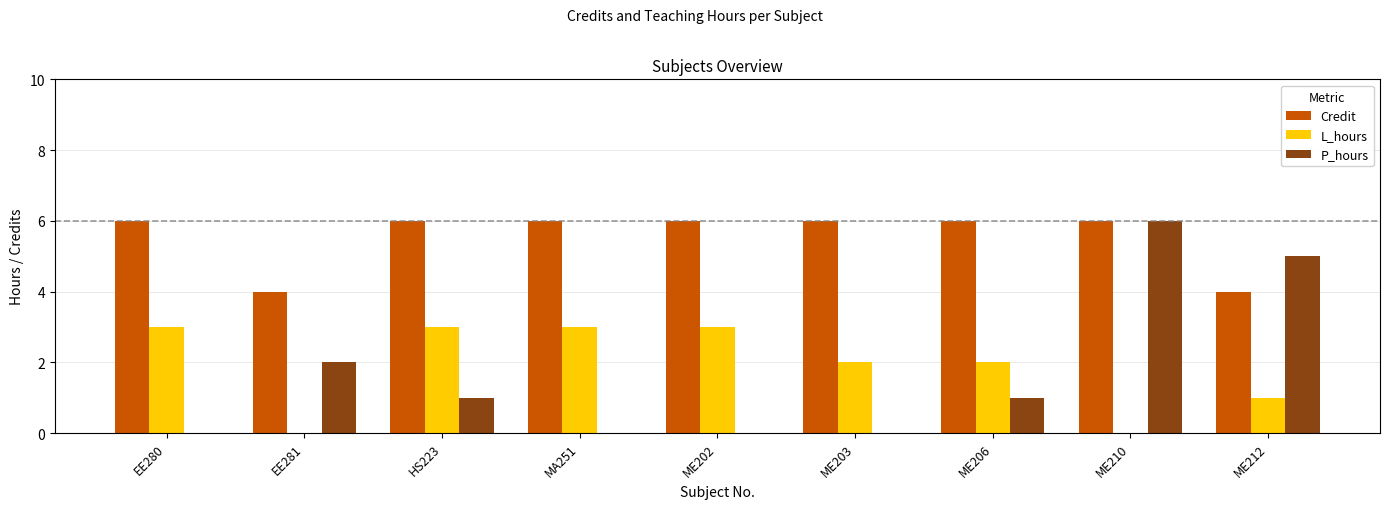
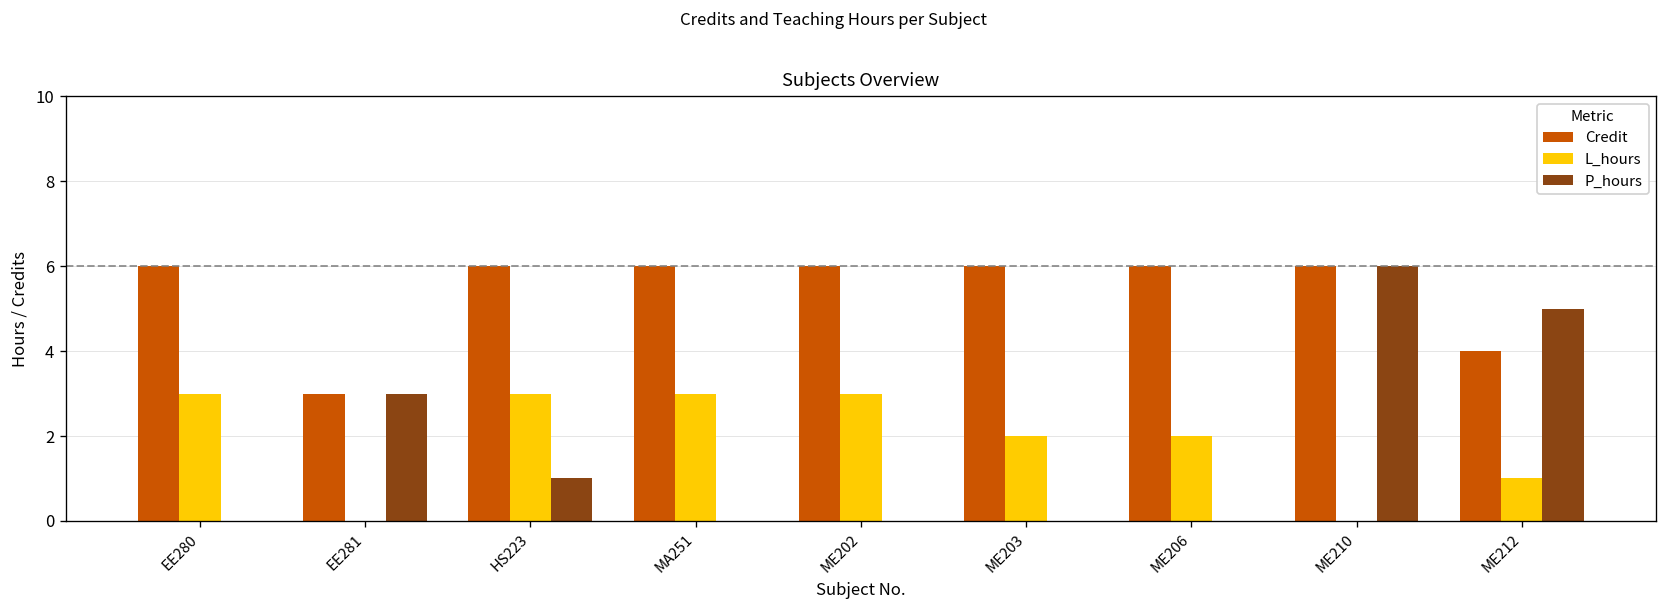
  {
    "Credit": {
      "EE280": 6,
-     "EE281": 4,
+     "EE281": 3,
      "HS223": 6,
      "MA251": 6,
      "ME202": 6,
      "ME203": 6,
      "ME206": 6,
      "ME210": 6,
      "ME212": 4
    },
    "L_hours": {
      "EE280": 3,
      "EE281": 0,
      "HS223": 3,
      "MA251": 3,
      "ME202": 3,
      "ME203": 2,
      "ME206": 2,
      "ME210": 0,
      "ME212": 1
    },
    "P_hours": {
      "EE280": 0,
-     "EE281": 2,
+     "EE281": 3,
      "HS223": 1,
      "MA251": 0,
      "ME202": 0,
      "ME203": 0,
-     "ME206": 1,
+     "ME206": 0,
      "ME210": 6,
      "ME212": 5
    }
  }
